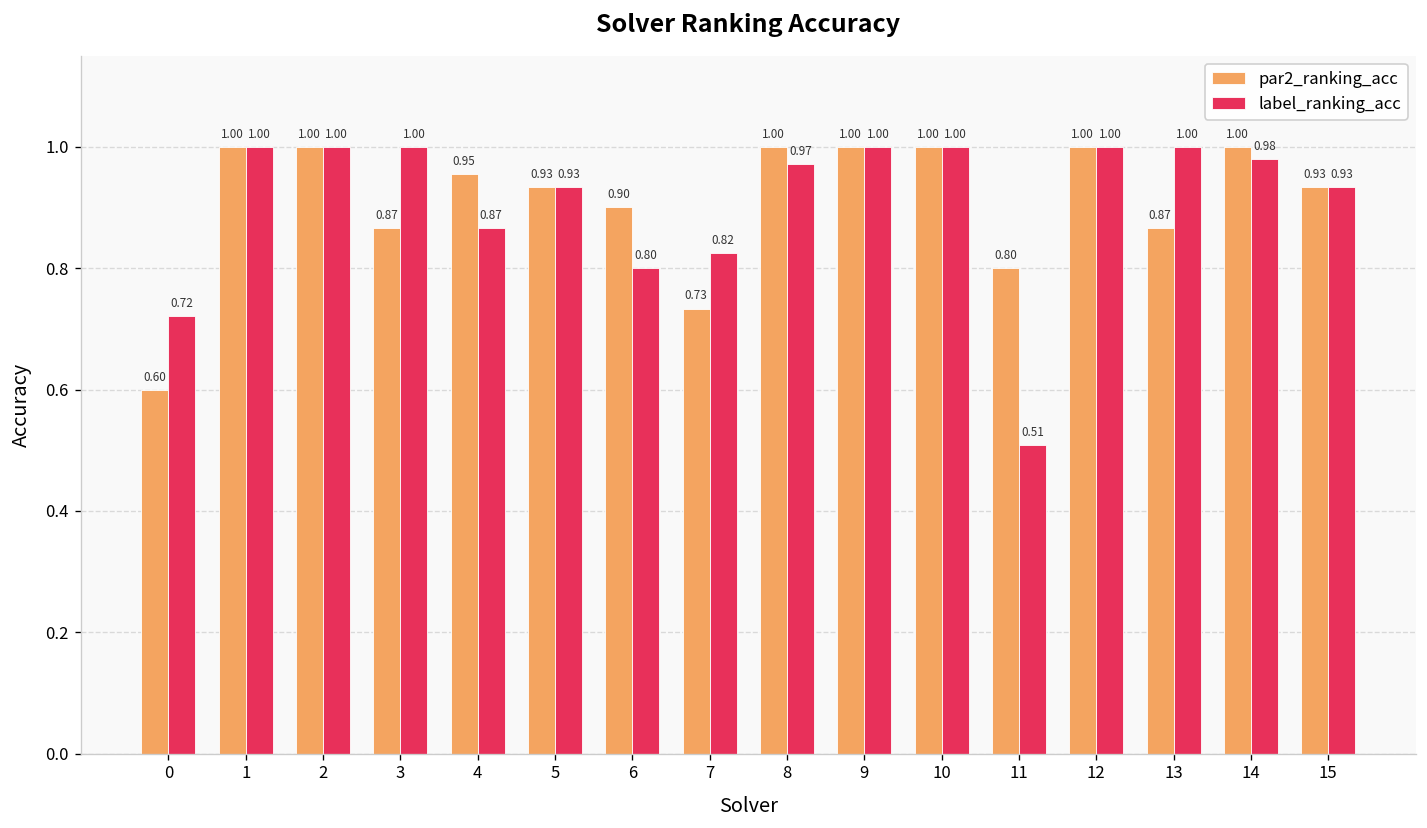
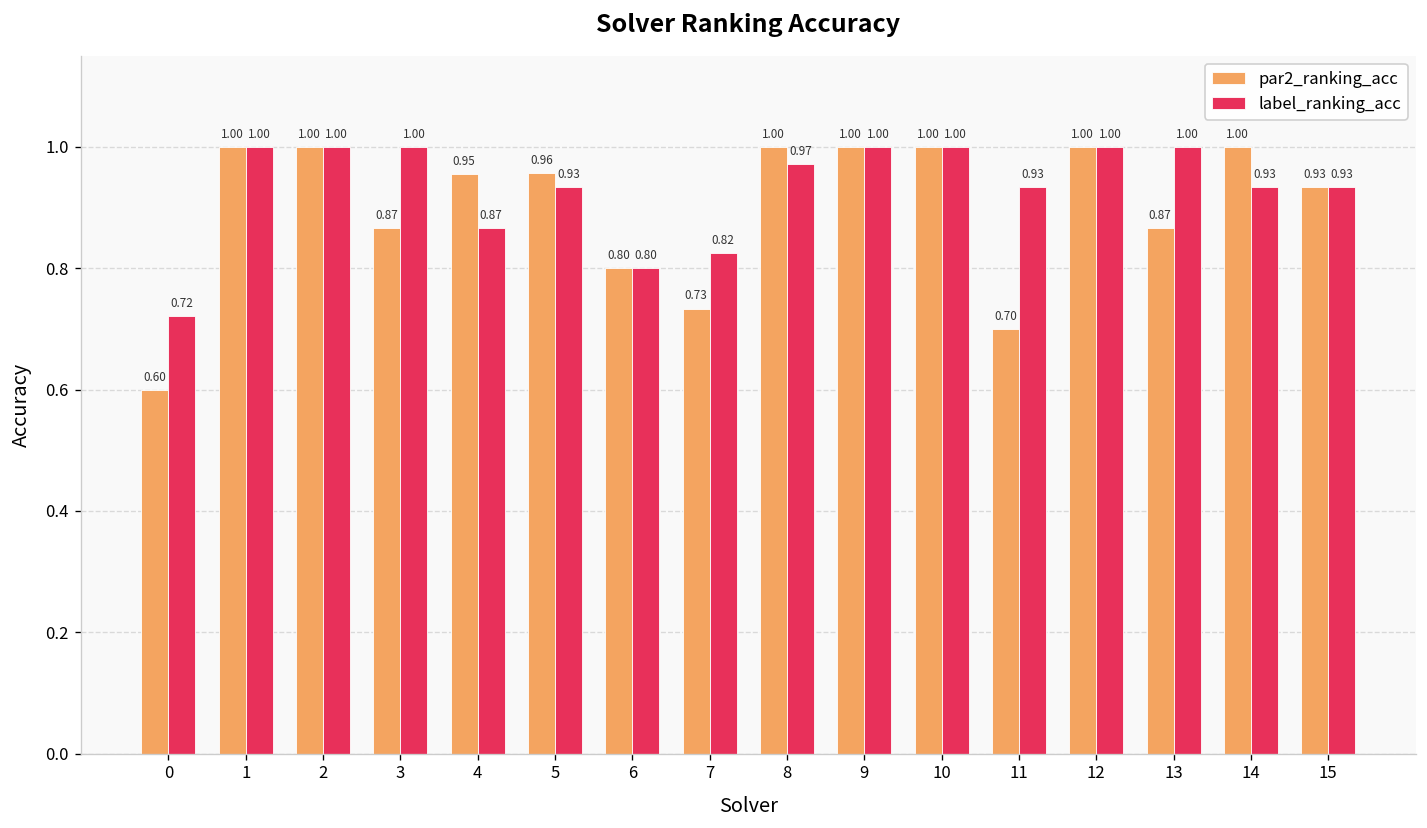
  {
    "par2_ranking_acc": {
      "0": 0.60,
      "1": 1.00,
      "2": 1.00,
      "3": 0.87,
      "4": 0.95,
-     "5": 0.93,
-     "6": 0.90,
+     "5": 0.96,
+     "6": 0.80,
      "7": 0.73,
      "8": 1.00,
      "9": 1.00,
      "10": 1.00,
-     "11": 0.80,
+     "11": 0.70,
      "12": 1.00,
      "13": 0.87,
      "14": 1.00,
      "15": 0.93
    },
    "label_ranking_acc": {
      "0": 0.72,
      "1": 1.00,
      "2": 1.00,
      "3": 1.00,
      "4": 0.87,
      "5": 0.93,
      "6": 0.80,
      "7": 0.82,
      "8": 0.97,
      "9": 1.00,
      "10": 1.00,
-     "11": 0.51,
+     "11": 0.93,
      "12": 1.00,
      "13": 1.00,
-     "14": 0.98,
+     "14": 0.93,
      "15": 0.93
    }
  }
